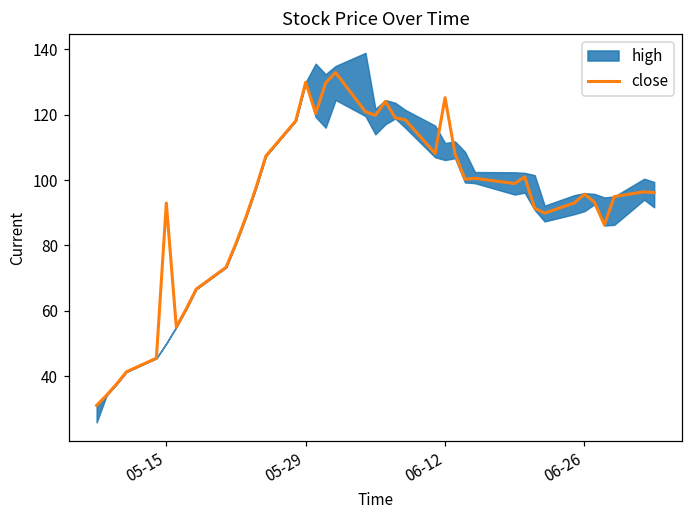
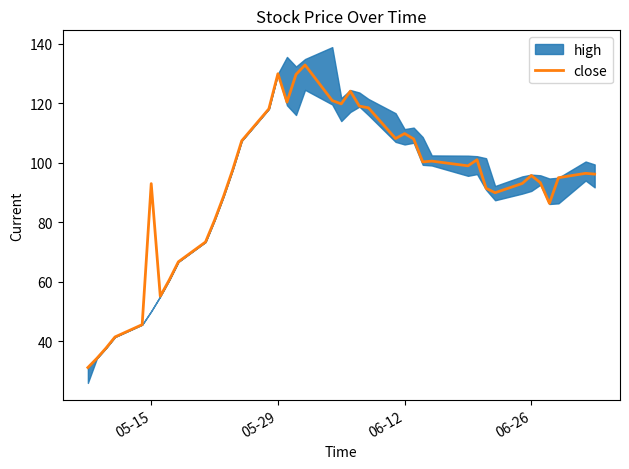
  {
    "close": {
      "05-15": 93,
-     "06-12": 125
+     "06-12": 110
    }
  }
